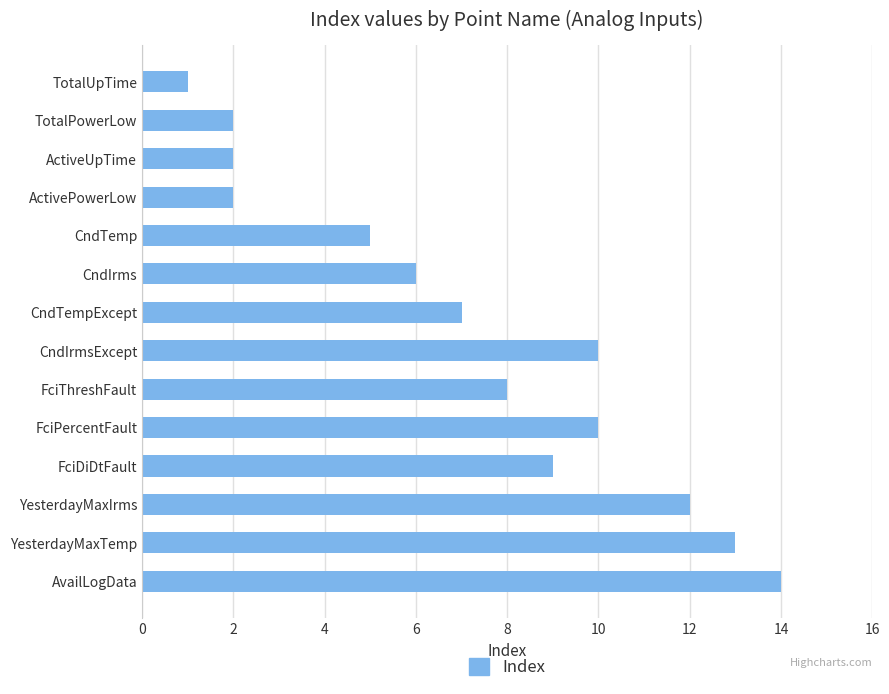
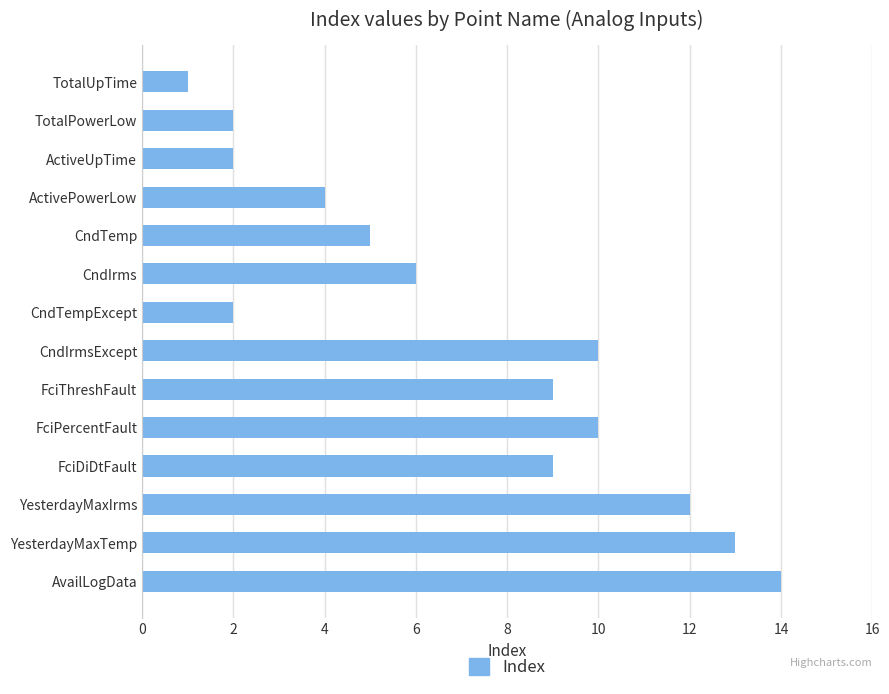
  {
    "TotalUpTime": 1,
    "TotalPowerLow": 2,
    "ActiveUpTime": 2,
-   "ActivePowerLow": 2,
+   "ActivePowerLow": 4,
    "CndTemp": 5,
    "CndIrms": 6,
-   "CndTempExcept": 7,
+   "CndTempExcept": 2,
    "CndIrmsExcept": 10,
-   "FciThreshFault": 8,
+   "FciThreshFault": 9,
    "FciPercentFault": 10,
    "FciDiDtFault": 9,
    "YesterdayMaxIrms": 12,
    "YesterdayMaxTemp": 13,
    "AvailLogData": 14
  }
